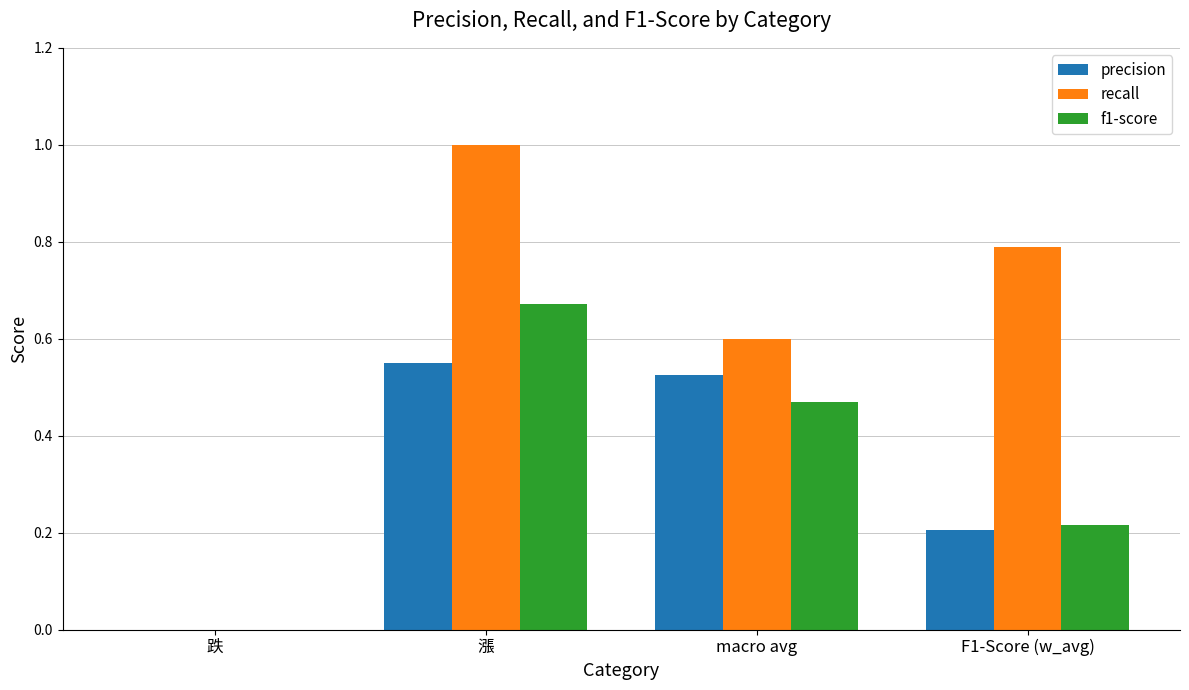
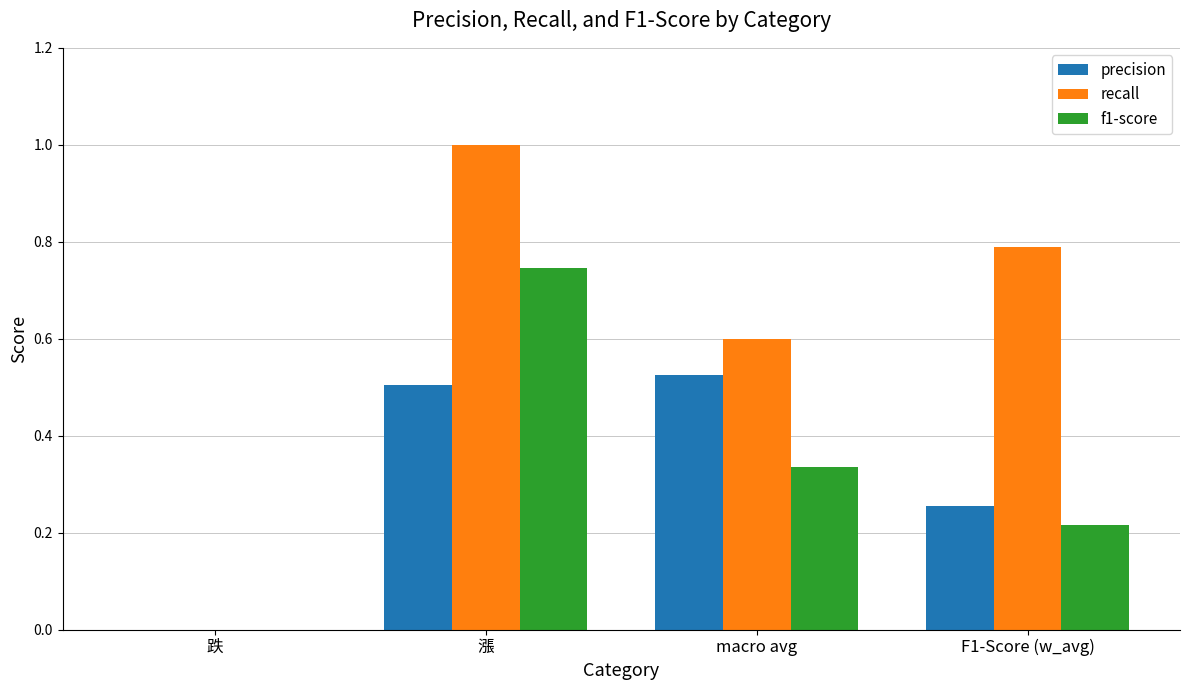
  {
    "precision": {
      "跌": 0.00,
-     "漲": 0.55,
+     "漲": 0.51,
      "macro avg": 0.53,
-     "F1-Score (w_avg)": 0.21
+     "F1-Score (w_avg)": 0.26
    },
    "recall": {
      "跌": 0.00,
      "漲": 1.00,
      "macro avg": 0.60,
      "F1-Score (w_avg)": 0.79
    },
    "f1-score": {
      "跌": 0.00,
-     "漲": 0.67,
-     "macro avg": 0.47,
+     "漲": 0.75,
+     "macro avg": 0.34,
      "F1-Score (w_avg)": 0.22
    }
  }
